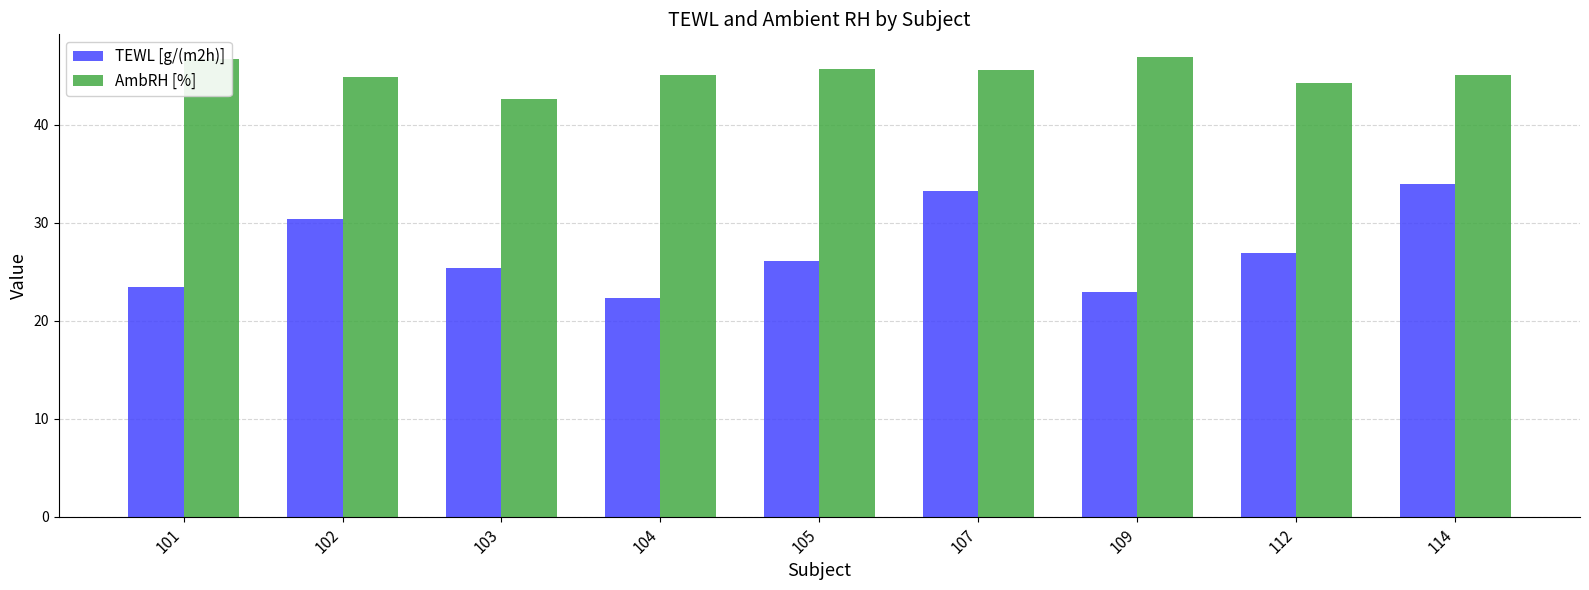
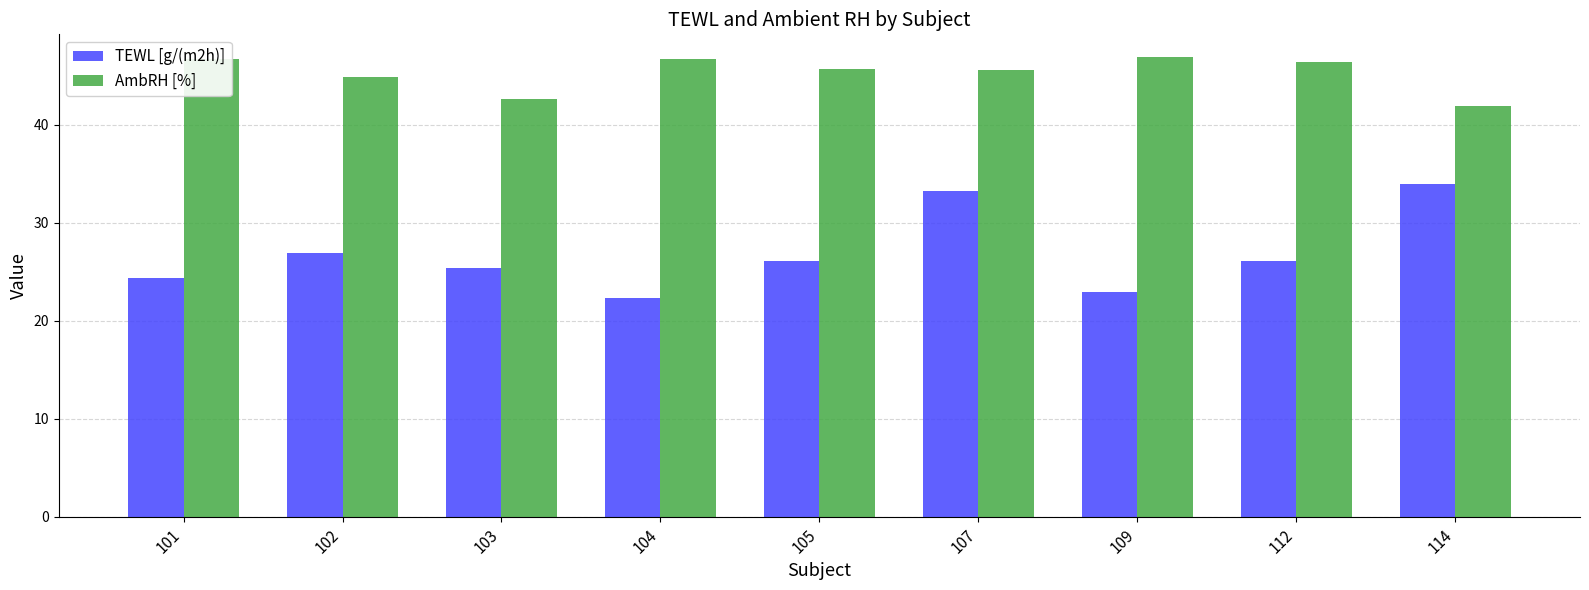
  {
    "TEWL [g/(m2h)]": {
-     "101": 23,
-     "102": 30,
+     "101": 24,
+     "102": 27,
      "103": 25,
      "104": 22,
      "105": 26,
      "107": 33,
      "109": 23,
-     "112": 27,
+     "112": 26,
      "114": 34
    },
    "AmbRH [%]": {
      "102": 45,
      "103": 43,
-     "104": 45,
+     "104": 47,
      "105": 46,
      "107": 46,
      "109": 47,
-     "112": 44,
-     "114": 45
+     "112": 46,
+     "114": 42
    }
  }
